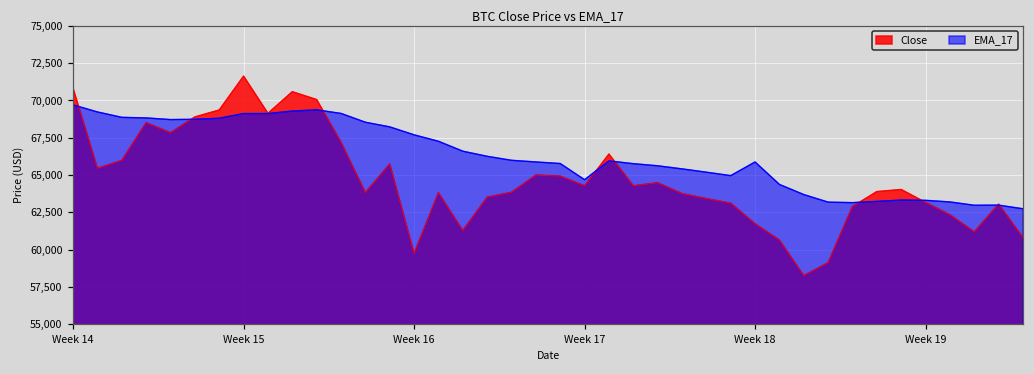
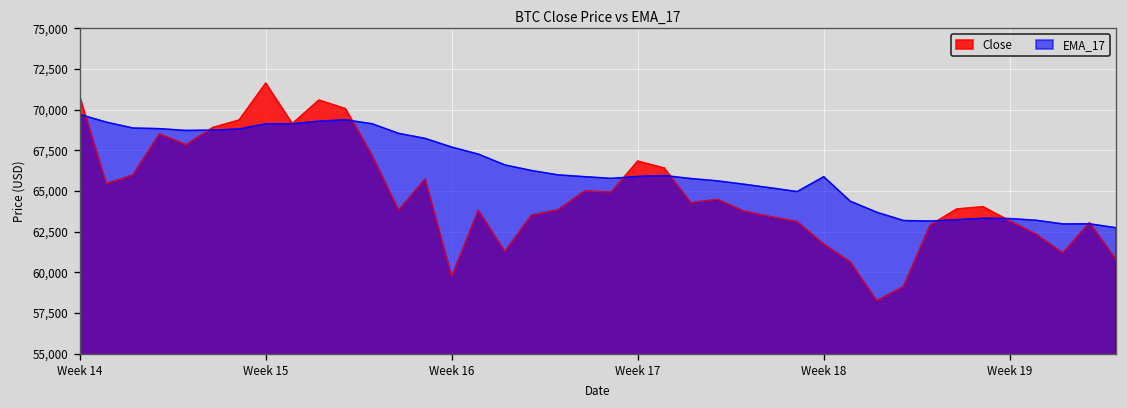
  {
    "Close": {
      "Week 14": "70,800",
      "Week 15": "71,600",
      "Week 16": "59,700",
-     "Week 17": "64,300",
+     "Week 17": "66,800",
      "Week 18": "61,700"
    },
    "EMA_17": {
      "Week 14": "69,700",
      "Week 15": "69,100",
      "Week 16": "67,700",
-     "Week 17": "64,700",
+     "Week 17": "65,900",
      "Week 18": "65,900"
    }
  }
